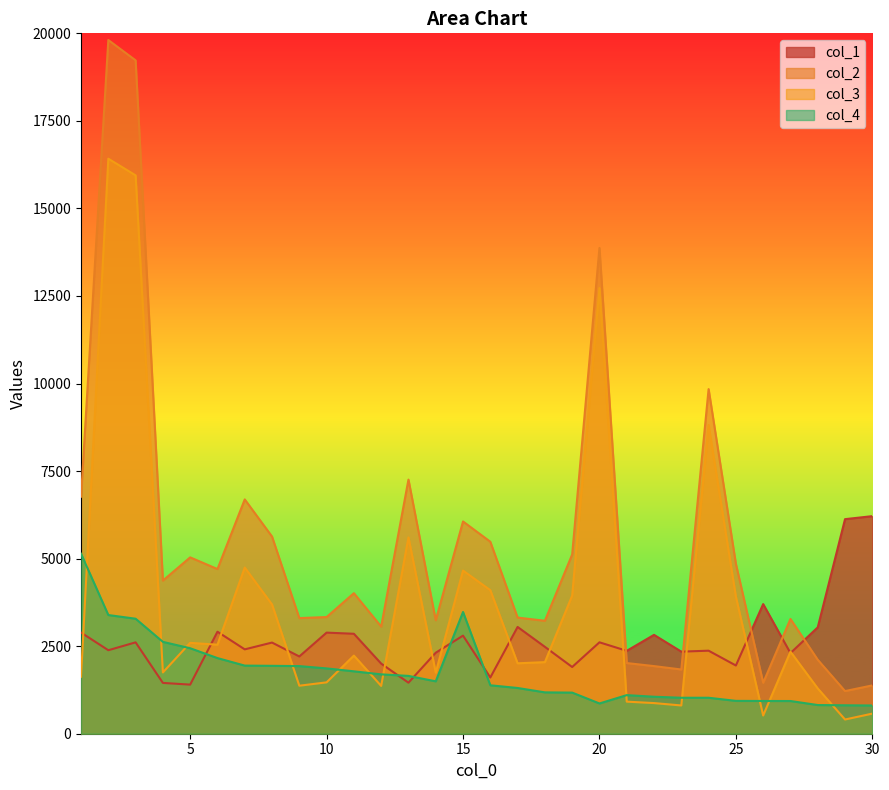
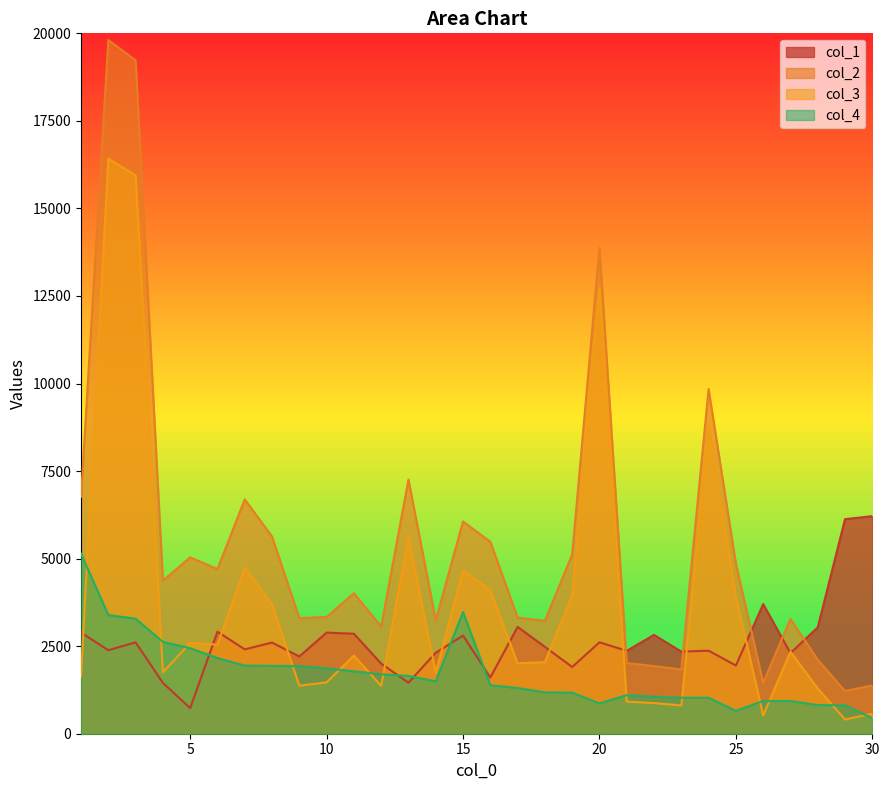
  {
    "col_1": {
-     "5": 1400,
+     "5": 700,
      "10": 2900,
      "15": 2800,
      "20": 2600,
      "25": 1900,
      "30": 6200
    },
    "col_4": {
      "5": 2400,
      "10": 1900,
      "15": 3500,
      "20": 900,
-     "25": 900,
-     "30": 800
+     "25": 700,
+     "30": 400
    }
  }
